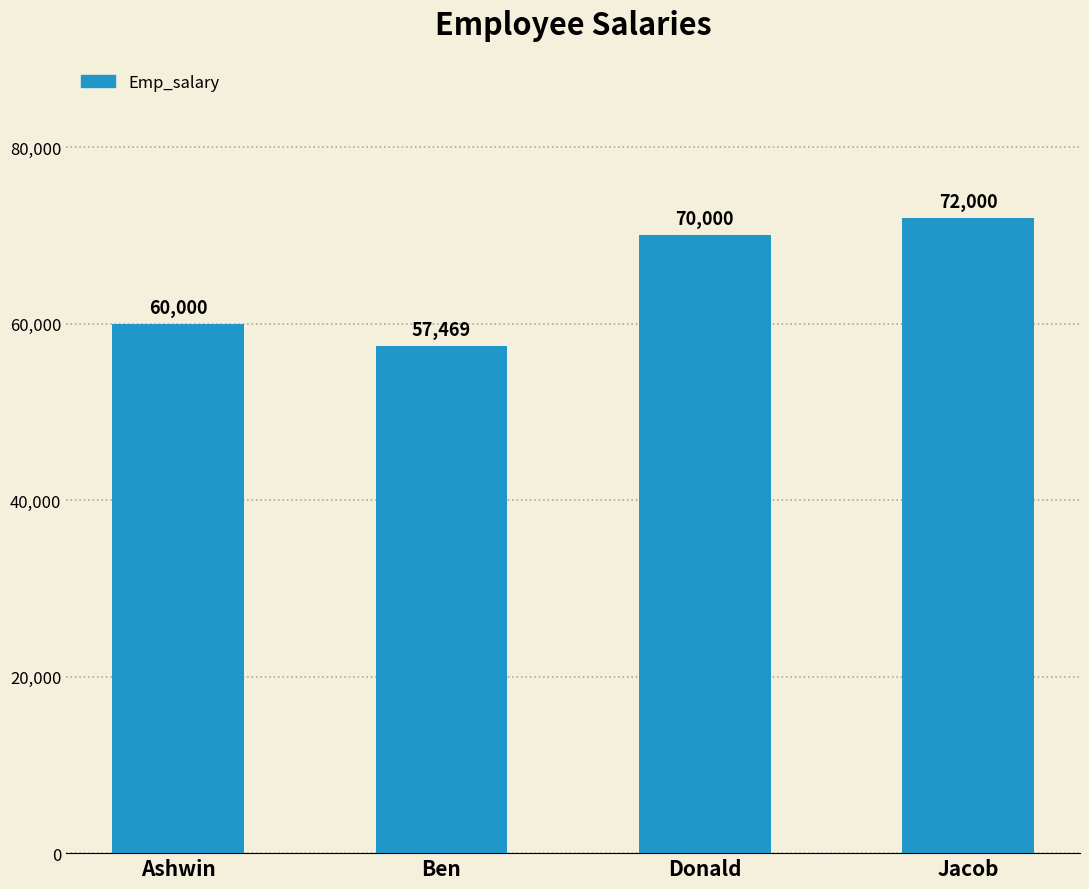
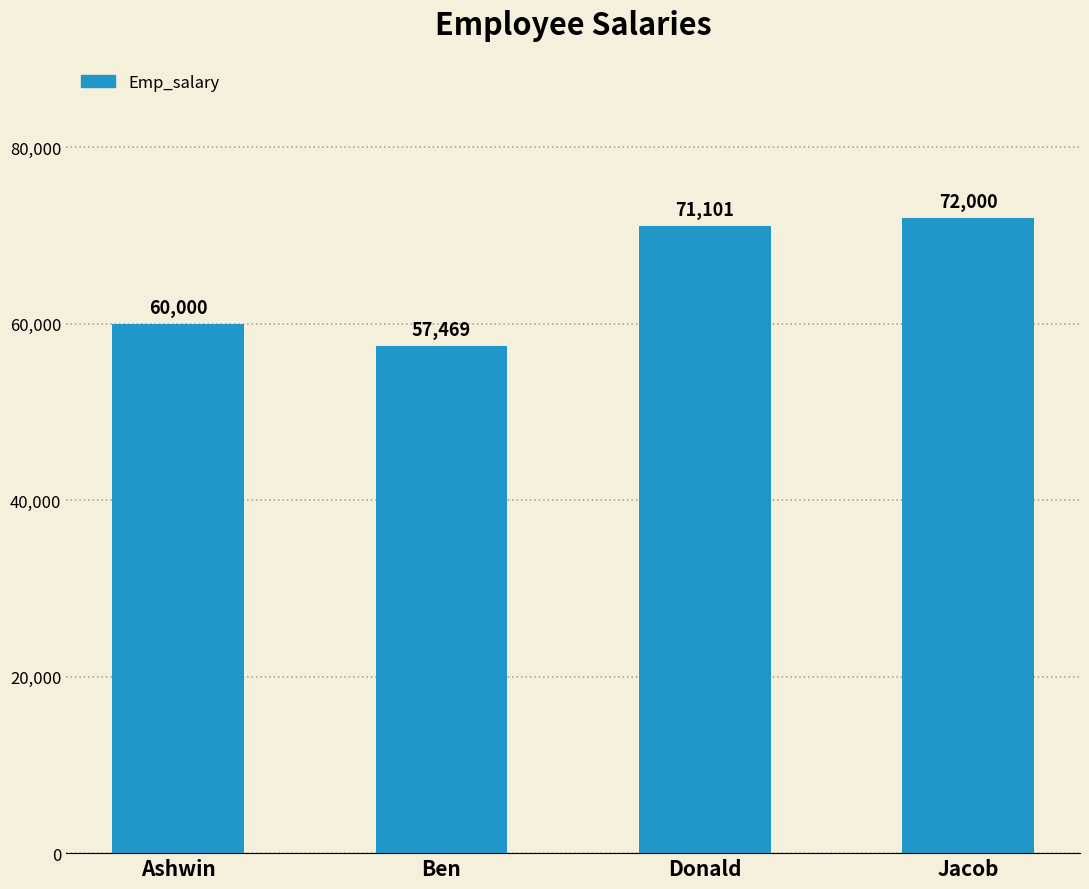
  {
    "Ashwin": "60,000",
    "Ben": "57,469",
-   "Donald": "70,000",
+   "Donald": "71,101",
    "Jacob": "72,000"
  }
